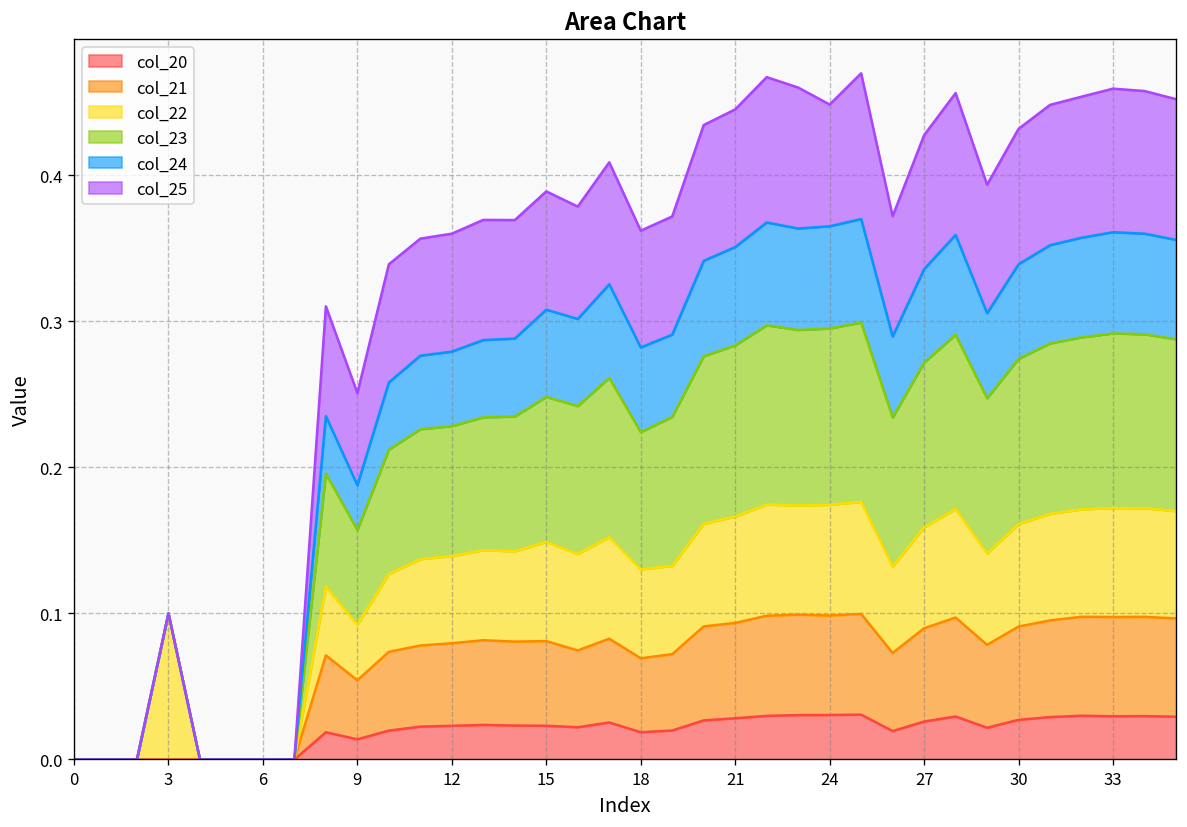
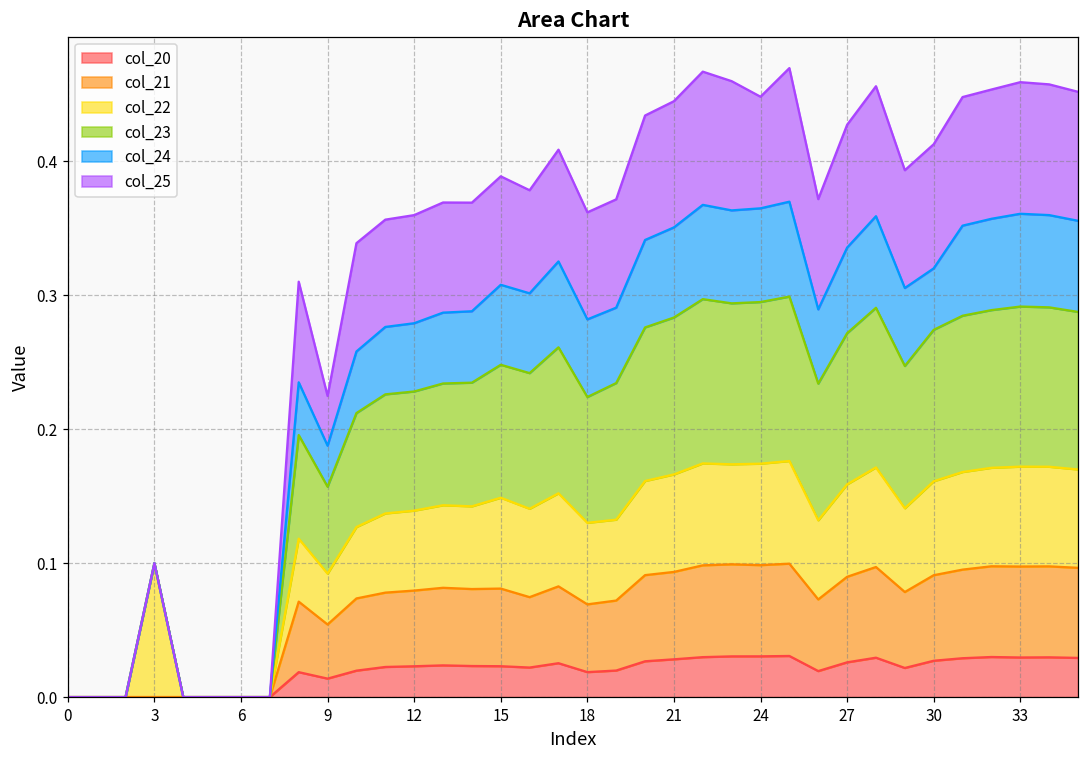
  {
    "col_20": {
      "9": 0.014,
      "12": 0.023,
      "15": 0.023,
      "18": 0.019,
      "21": 0.028,
      "24": 0.030,
      "27": 0.026,
      "30": 0.027,
      "33": 0.030
    },
    "col_21": {
      "9": 0.040,
      "12": 0.057,
      "15": 0.058,
      "18": 0.051,
      "21": 0.065,
      "24": 0.068,
      "27": 0.064,
      "30": 0.064,
      "33": 0.068
    },
    "col_22": {
      "9": 0.038,
      "12": 0.060,
      "15": 0.068,
      "18": 0.061,
      "21": 0.073,
      "24": 0.076,
      "27": 0.069,
      "30": 0.070,
      "33": 0.075
    },
    "col_23": {
      "9": 0.065,
      "12": 0.089,
      "15": 0.099,
      "18": 0.094,
      "21": 0.117,
      "24": 0.121,
      "27": 0.113,
      "30": 0.113,
      "33": 0.120
    },
    "col_24": {
      "9": 0.031,
      "12": 0.051,
      "15": 0.060,
      "18": 0.058,
      "21": 0.067,
      "24": 0.070,
      "27": 0.064,
-     "30": 0.065,
+     "30": 0.046,
      "33": 0.069
    },
    "col_25": {
-     "9": 0.063,
+     "9": 0.037,
      "12": 0.081,
      "15": 0.081,
      "18": 0.080,
      "21": 0.094,
      "24": 0.083,
      "27": 0.092,
      "30": 0.093,
      "33": 0.098
    }
  }
